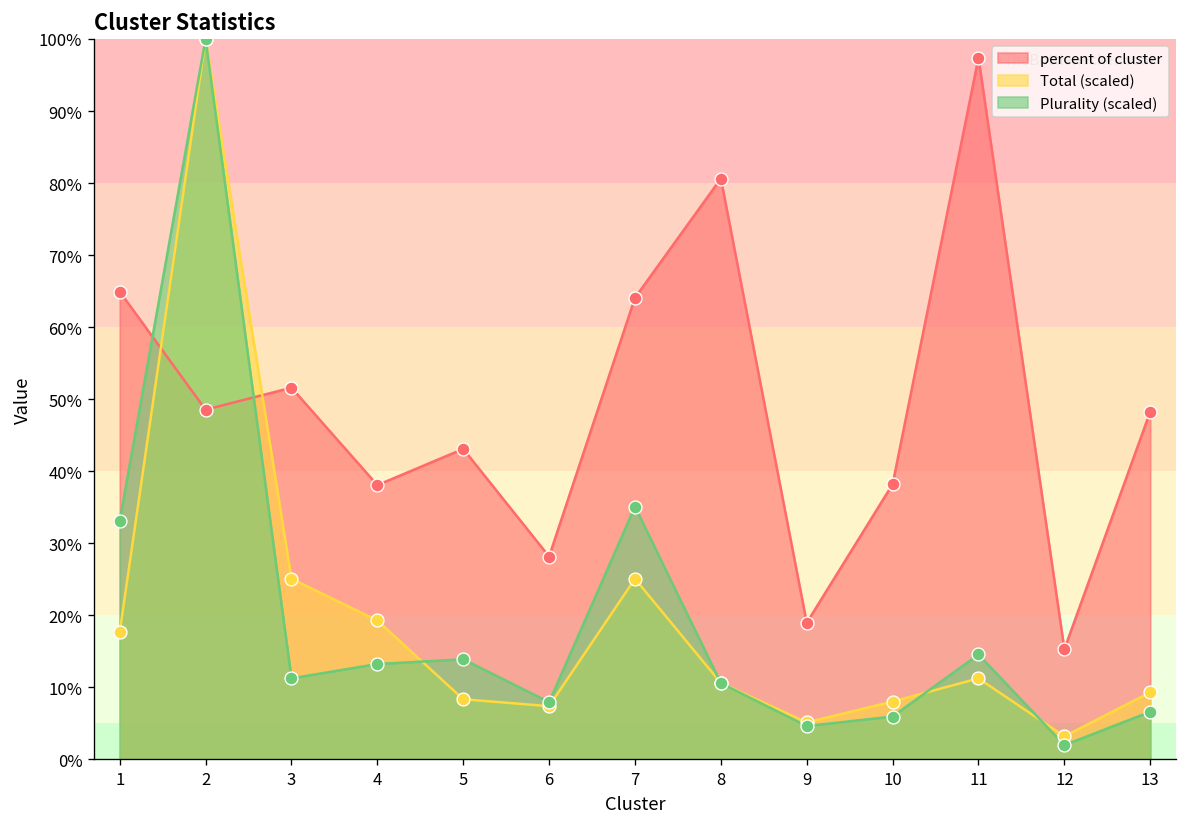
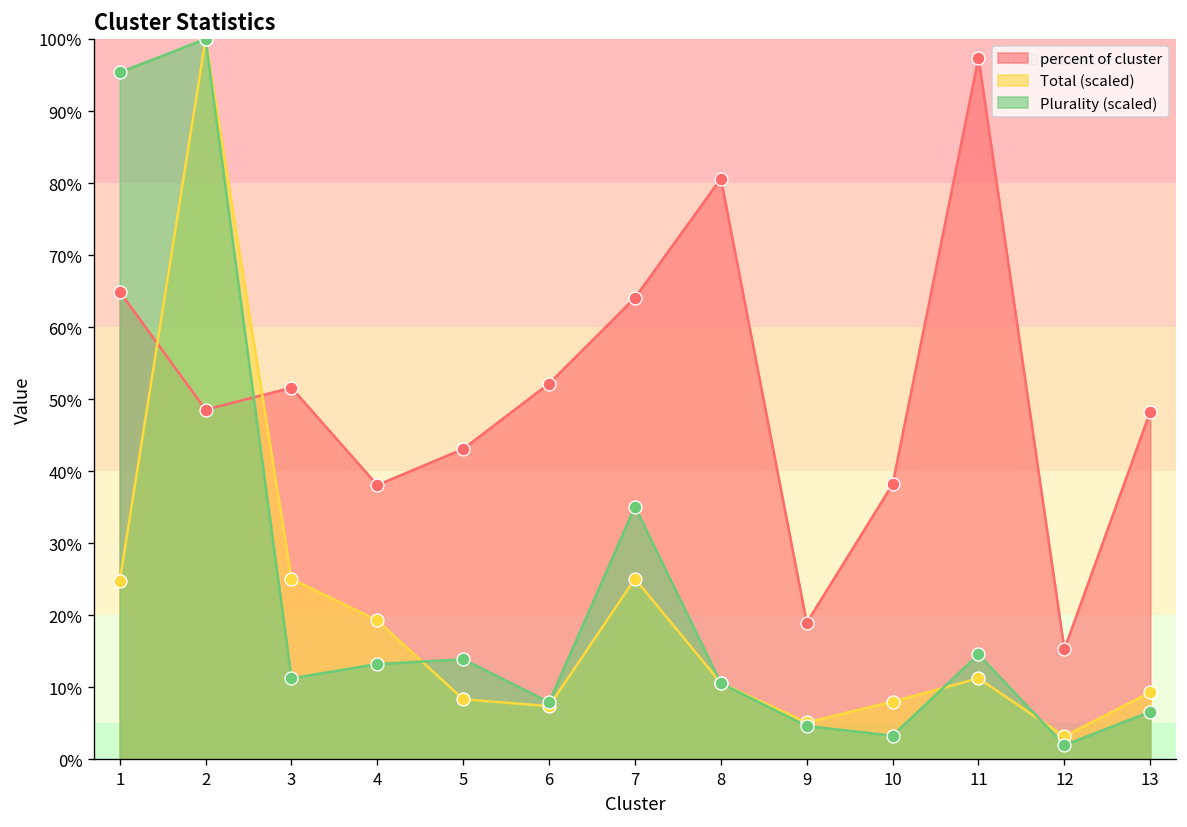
  {
    "percent of cluster": {
      "1": "65%",
      "2": "49%",
      "3": "52%",
      "4": "38%",
      "5": "43%",
-     "6": "28%",
+     "6": "52%",
      "7": "64%",
      "8": "81%",
      "9": "19%",
      "10": "38%",
      "11": "97%",
      "12": "15%",
      "13": "48%"
    },
    "Total (scaled)": {
-     "1": "18%",
+     "1": "25%",
      "3": "25%",
      "4": "19%",
      "5": "8%",
      "6": "7%",
      "7": "25%",
      "9": "5%",
      "10": "8%",
      "11": "11%",
      "12": "3%",
      "13": "9%"
    },
    "Plurality (scaled)": {
-     "1": "33%",
+     "1": "95%",
      "3": "11%",
      "4": "13%",
      "5": "14%",
      "6": "8%",
      "7": "35%",
      "9": "5%",
-     "10": "6%",
+     "10": "3%",
      "11": "15%",
      "12": "2%",
      "13": "7%"
    }
  }
